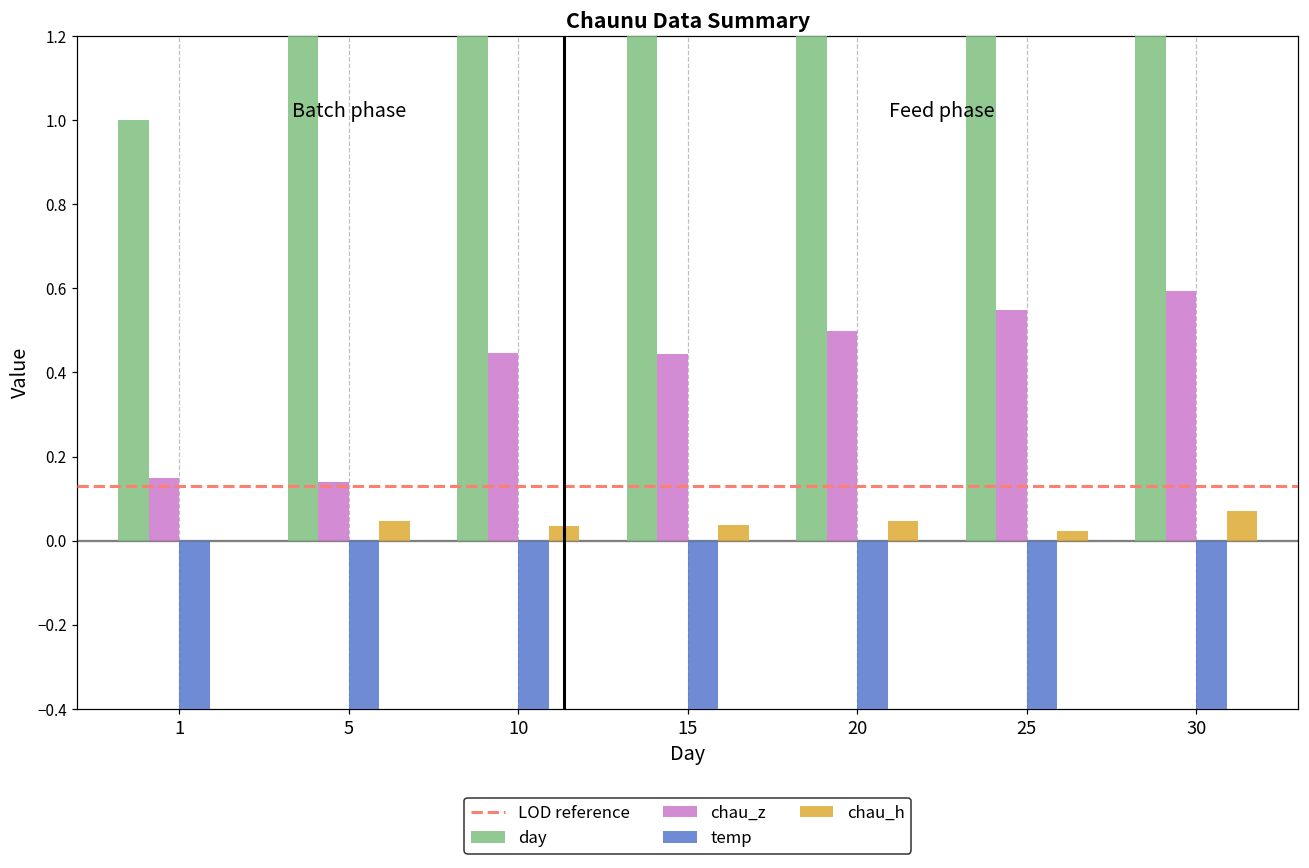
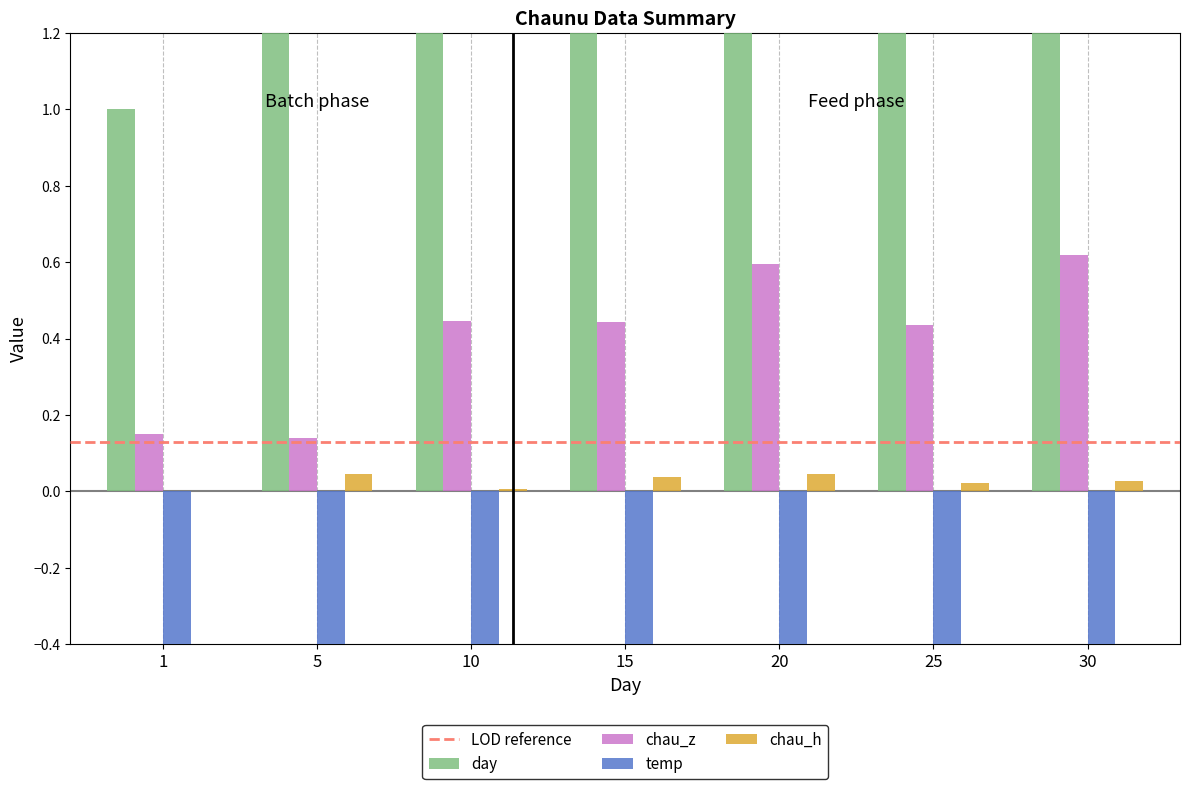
  {
    "day": {
      "1": 1.00
    },
    "chau_z": {
      "1": 0.15,
      "5": 0.14,
      "10": 0.45,
      "15": 0.44,
-     "20": 0.50,
-     "25": 0.55,
-     "30": 0.59
+     "20": 0.60,
+     "25": 0.44,
+     "30": 0.62
    },
    "chau_h": {
      "1": 0.00,
      "5": 0.05,
-     "10": 0.04,
+     "10": 0.01,
      "15": 0.04,
      "20": 0.05,
      "25": 0.02,
-     "30": 0.07
+     "30": 0.03
    }
  }
